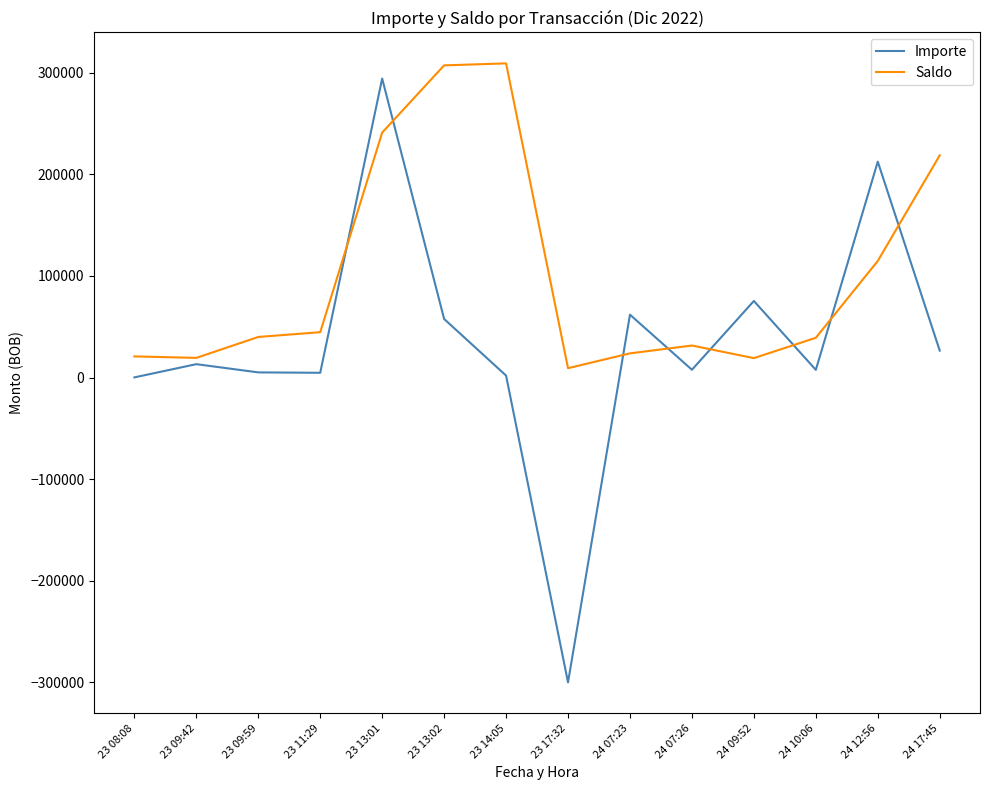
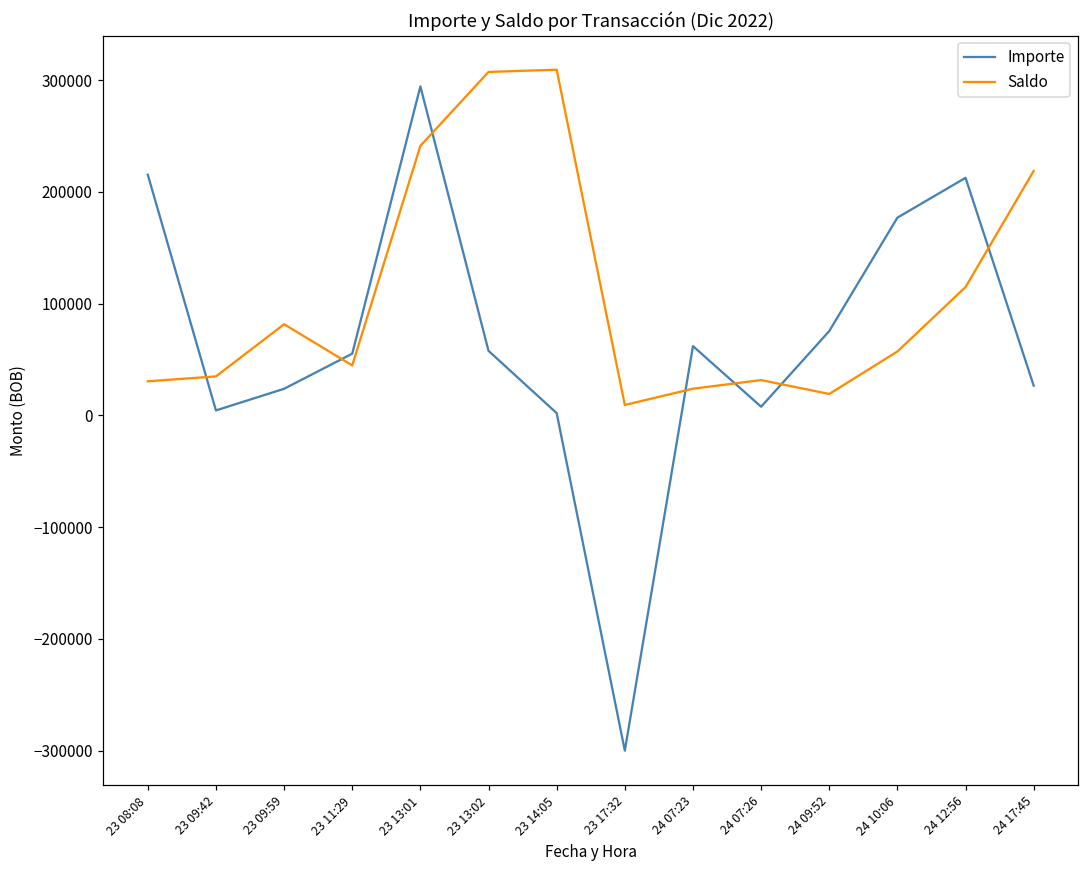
  {
    "Importe": {
-     "23 08:08": 0,
-     "23 09:42": 13000,
-     "23 09:59": 5000,
-     "23 11:29": 5000,
+     "23 08:08": 215000,
+     "23 09:42": 4000,
+     "23 09:59": 24000,
+     "23 11:29": 55000,
      "23 13:01": 294000,
      "23 13:02": 58000,
      "23 14:05": 2000,
      "23 17:32": -300000,
      "24 07:23": 62000,
      "24 07:26": 8000,
      "24 09:52": 75000,
-     "24 10:06": 8000,
+     "24 10:06": 177000,
      "24 12:56": 213000,
      "24 17:45": 27000
    },
    "Saldo": {
-     "23 08:08": 21000,
-     "23 09:42": 19000,
-     "23 09:59": 40000,
+     "23 08:08": 30000,
+     "23 09:42": 35000,
+     "23 09:59": 82000,
      "23 11:29": 45000,
      "23 13:01": 241000,
      "23 13:02": 307000,
      "23 14:05": 309000,
      "23 17:32": 9000,
      "24 07:23": 24000,
      "24 07:26": 32000,
      "24 09:52": 19000,
-     "24 10:06": 39000,
+     "24 10:06": 57000,
      "24 12:56": 115000,
      "24 17:45": 219000
    }
  }
